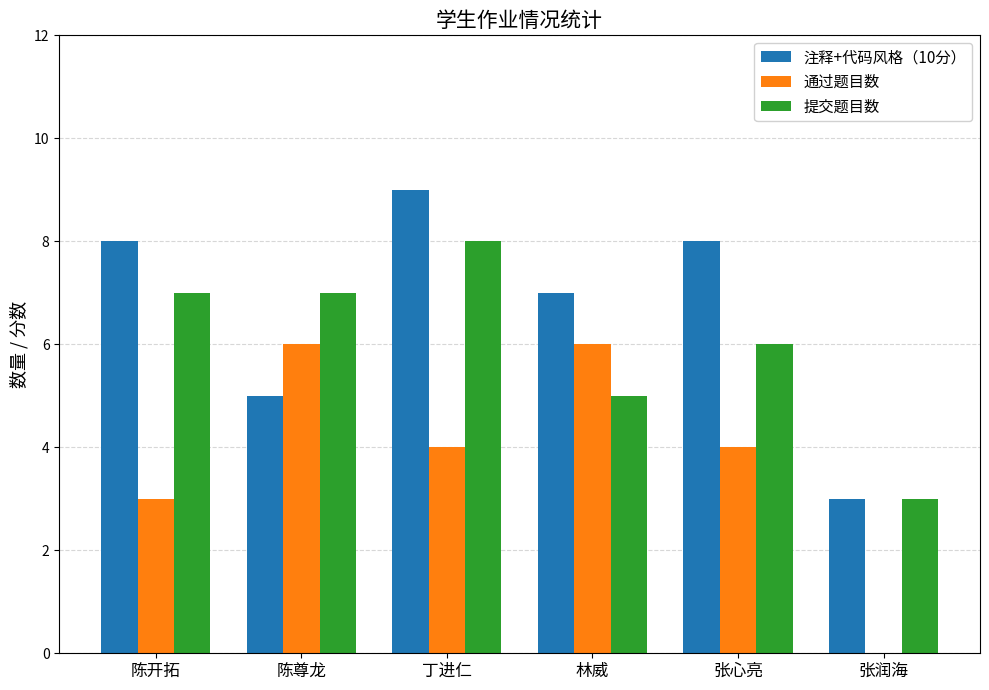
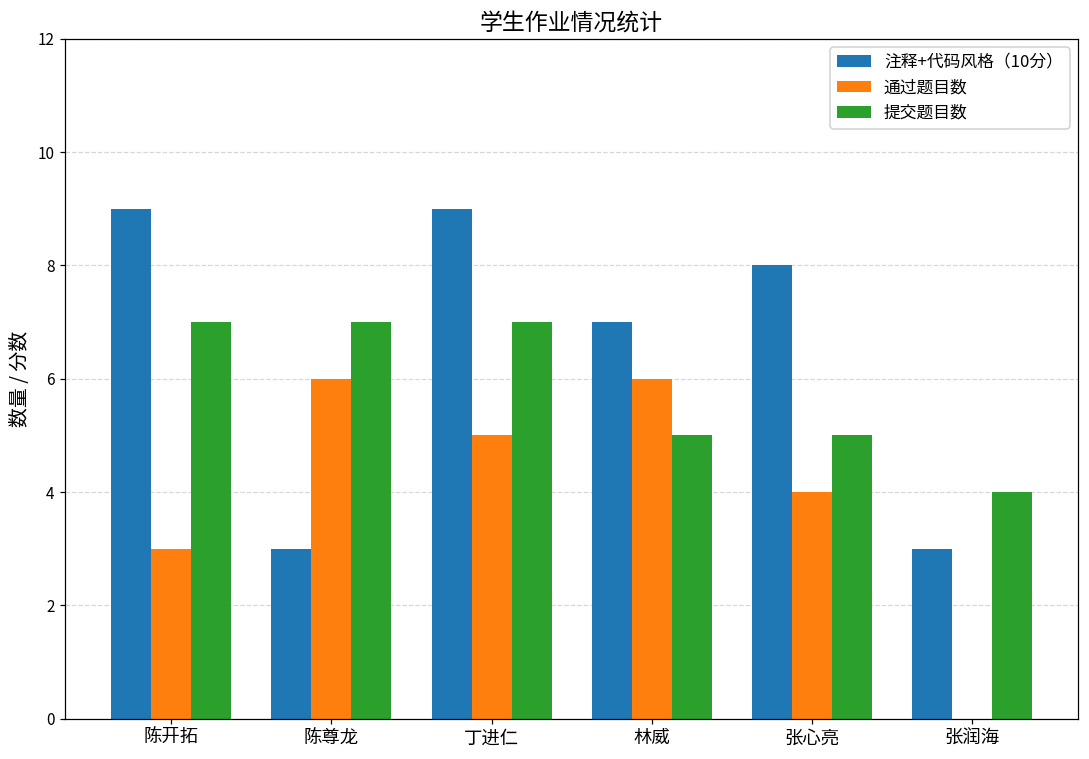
  {
    "注释+代码风格（10分）": {
-     "陈开拓": 8,
-     "陈尊龙": 5,
+     "陈开拓": 9,
+     "陈尊龙": 3,
      "丁进仁": 9,
      "林威": 7,
      "张心亮": 8,
      "张润海": 3
    },
    "通过题目数": {
      "陈开拓": 3,
      "陈尊龙": 6,
-     "丁进仁": 4,
+     "丁进仁": 5,
      "林威": 6,
      "张心亮": 4,
      "张润海": 0
    },
    "提交题目数": {
      "陈开拓": 7,
      "陈尊龙": 7,
-     "丁进仁": 8,
+     "丁进仁": 7,
      "林威": 5,
-     "张心亮": 6,
-     "张润海": 3
+     "张心亮": 5,
+     "张润海": 4
    }
  }
